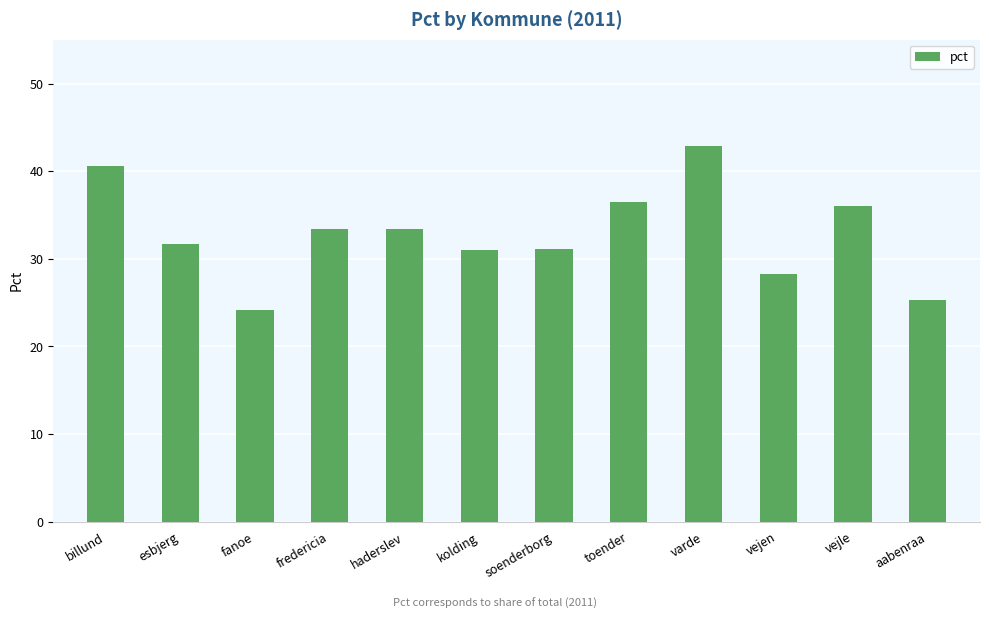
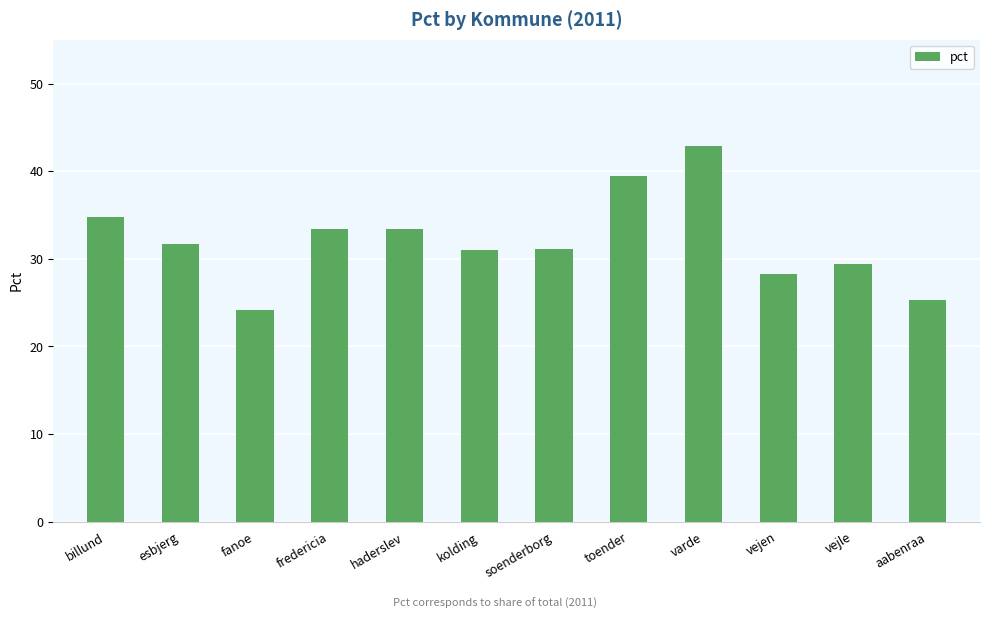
  {
-   "billund": 41,
+   "billund": 35,
    "esbjerg": 32,
    "fanoe": 24,
    "fredericia": 33,
    "haderslev": 33,
    "kolding": 31,
    "soenderborg": 31,
-   "toender": 37,
+   "toender": 40,
    "varde": 43,
    "vejen": 28,
-   "vejle": 36,
+   "vejle": 29,
    "aabenraa": 25
  }
